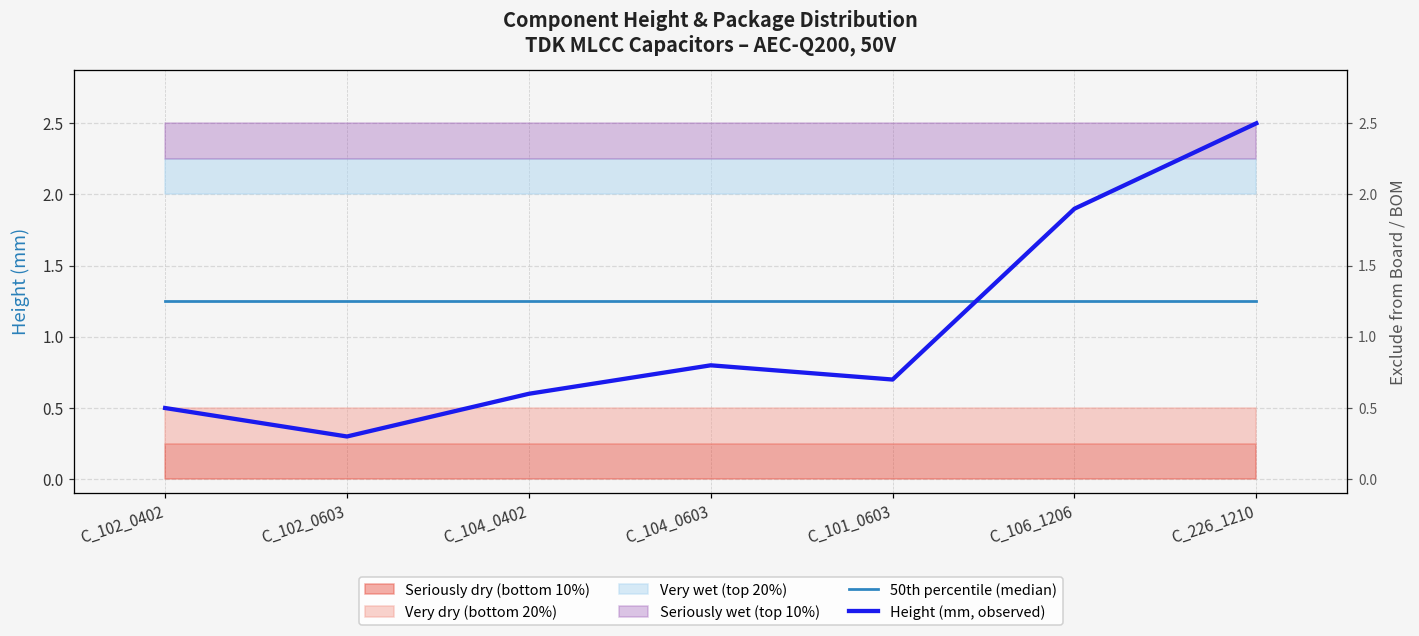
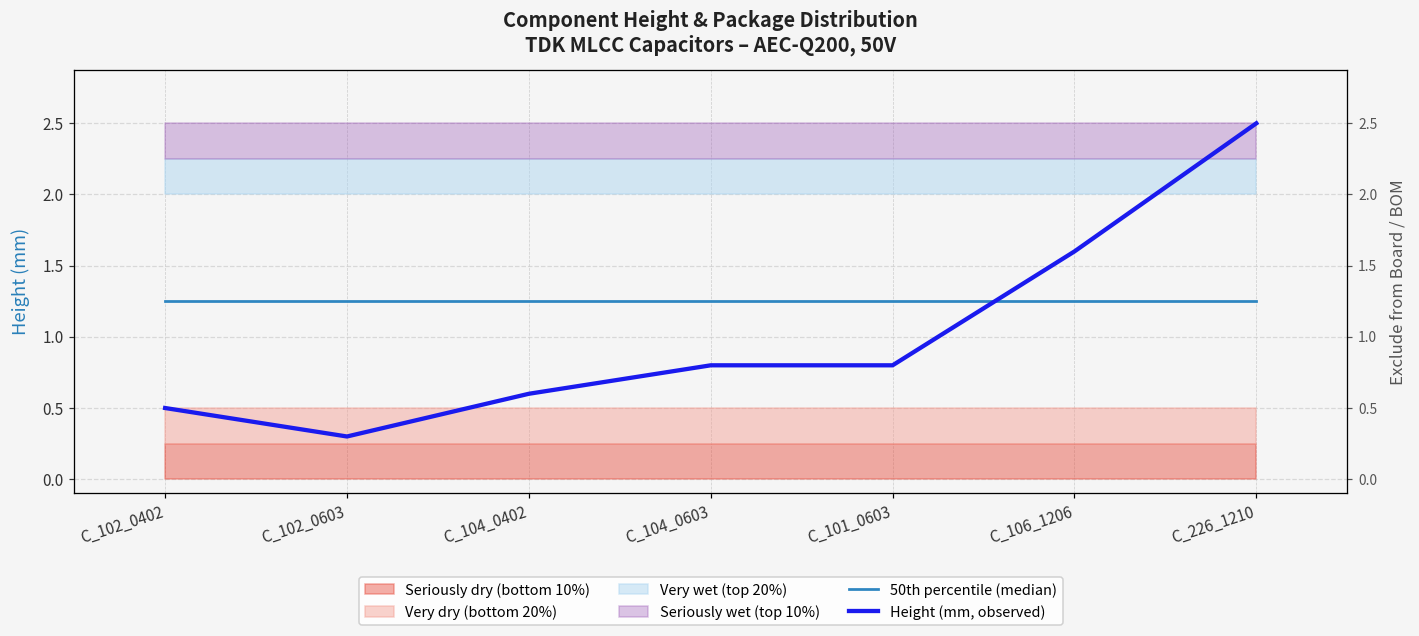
  {
    "50th percentile (median)": {
      "C_102_0402": 1.25,
      "C_102_0603": 1.25,
      "C_104_0402": 1.25,
      "C_104_0603": 1.25,
      "C_101_0603": 1.25,
      "C_106_1206": 1.25,
      "C_226_1210": 1.25
    },
    "Seriously dry (bottom 10%)": {
      "C_102_0402": 0.25,
      "C_102_0603": 0.25,
      "C_104_0402": 0.25,
      "C_104_0603": 0.25,
      "C_101_0603": 0.25,
      "C_106_1206": 0.25,
      "C_226_1210": 0.25
    },
    "Height (mm, observed)": {
      "C_102_0603": 0.3,
      "C_104_0402": 0.6,
      "C_104_0603": 0.8,
-     "C_101_0603": 0.7,
-     "C_106_1206": 1.9
+     "C_101_0603": 0.8,
+     "C_106_1206": 1.6
    },
    "Very wet (top 20%)": {
      "C_102_0402": 2.25,
      "C_102_0603": 2.25,
      "C_104_0402": 2.25,
      "C_104_0603": 2.25,
      "C_101_0603": 2.25,
      "C_106_1206": 2.25,
      "C_226_1210": 2.25
    }
  }
